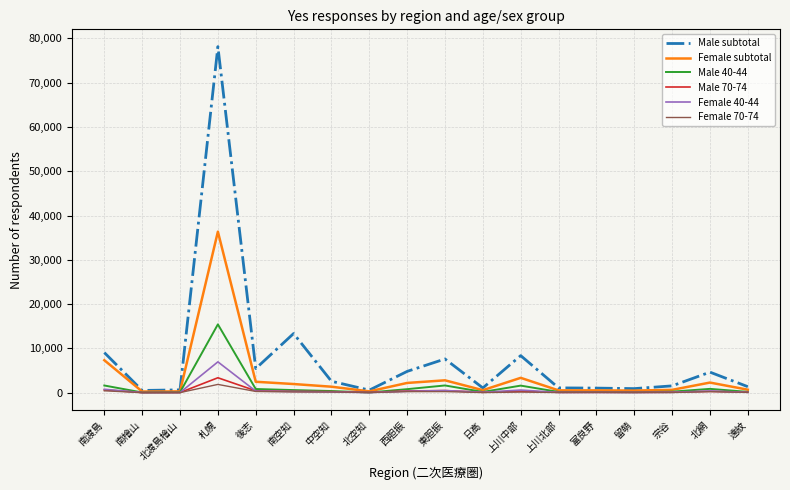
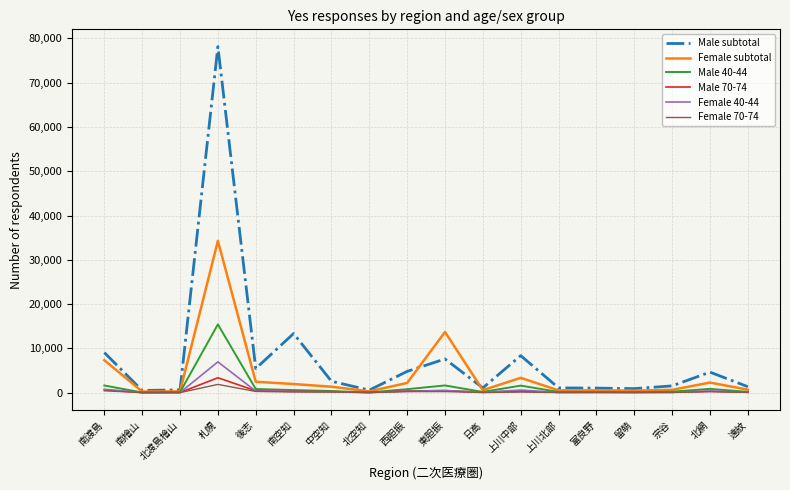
  {
    "Male subtotal": {
      "南渡島": "9,000",
      "札幌": "78,000",
      "後志": "5,000",
      "南空知": "13,000",
      "中空知": "3,000",
      "西胆振": "5,000",
      "東胆振": "8,000",
      "上川中部": "8,000",
      "宗谷": "2,000",
      "北網": "5,000",
      "遠紋": "1,000"
    },
    "Female subtotal": {
      "南渡島": "7,000",
-     "札幌": "36,000",
+     "札幌": "34,000",
      "後志": "2,000",
      "南空知": "2,000",
      "中空知": "1,000",
      "西胆振": "2,000",
-     "東胆振": "3,000",
+     "東胆振": "14,000",
      "上川中部": "3,000",
      "北網": "2,000"
    },
    "Male 40-44": {
      "南渡島": "2,000",
      "札幌": "15,000",
      "東胆振": "2,000",
      "上川中部": "2,000"
    },
    "Male 70-74": {
      "札幌": "3,000"
    },
    "Female 40-44": {
      "札幌": "7,000"
    },
    "Female 70-74": {
      "札幌": "2,000"
    }
  }
